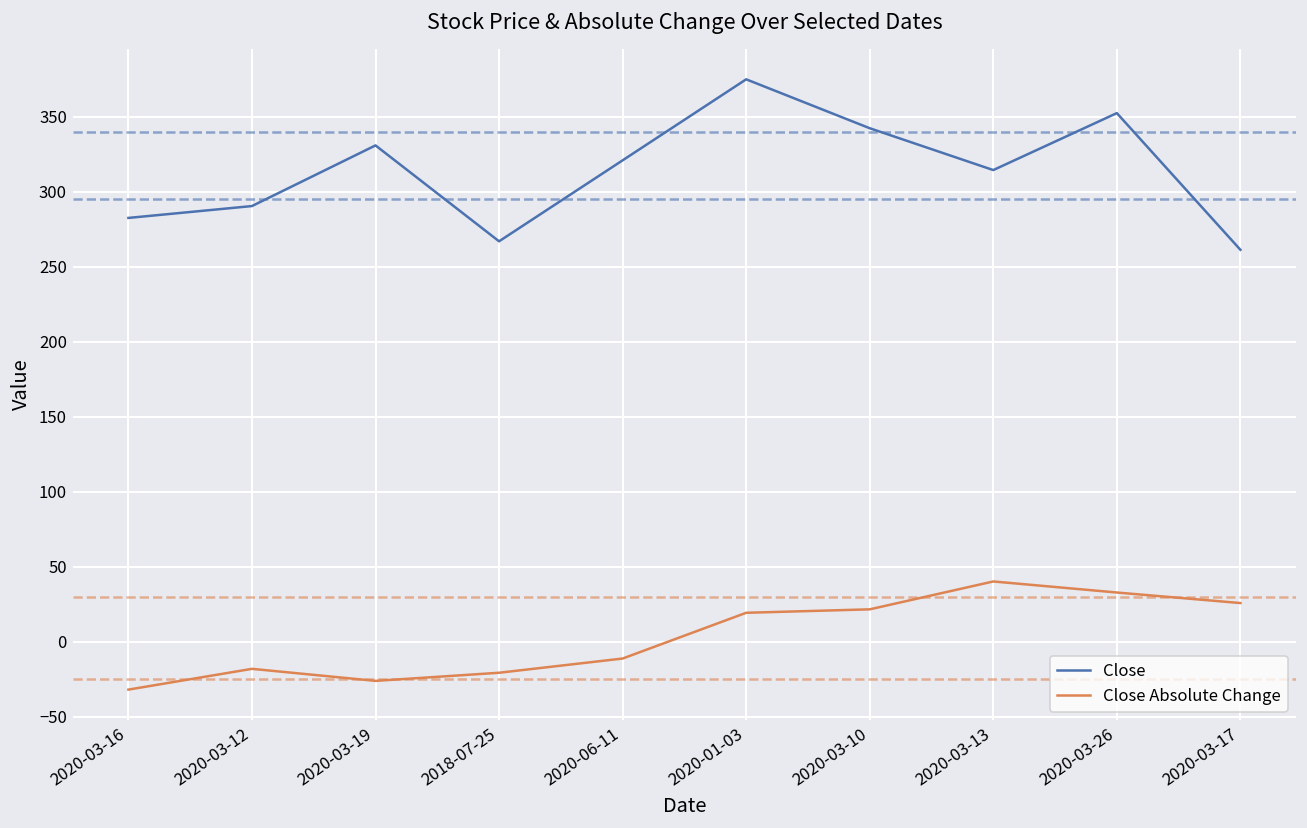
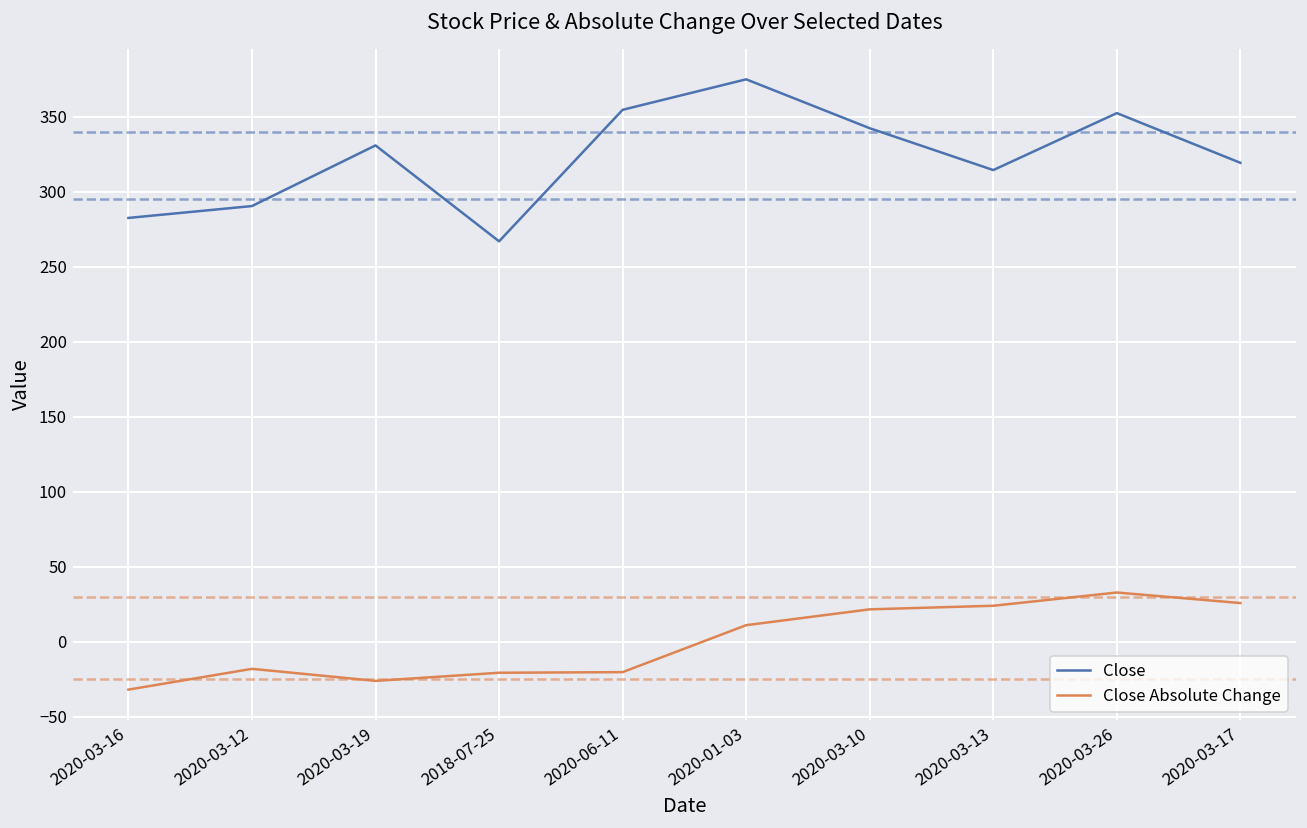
  {
    "Close": {
      "2020-03-16": 283,
      "2020-03-12": 291,
      "2020-03-19": 331,
      "2018-07-25": 267,
-     "2020-06-11": 321,
+     "2020-06-11": 355,
      "2020-01-03": 375,
      "2020-03-10": 342,
      "2020-03-13": 315,
      "2020-03-26": 352,
-     "2020-03-17": 261
+     "2020-03-17": 319
    },
    "Close Absolute Change": {
      "2020-03-16": -32,
      "2020-03-12": -18,
      "2020-03-19": -26,
      "2018-07-25": -21,
-     "2020-06-11": -11,
-     "2020-01-03": 19,
+     "2020-06-11": -20,
+     "2020-01-03": 11,
      "2020-03-10": 22,
-     "2020-03-13": 40,
+     "2020-03-13": 24,
      "2020-03-26": 33,
      "2020-03-17": 26
    }
  }
